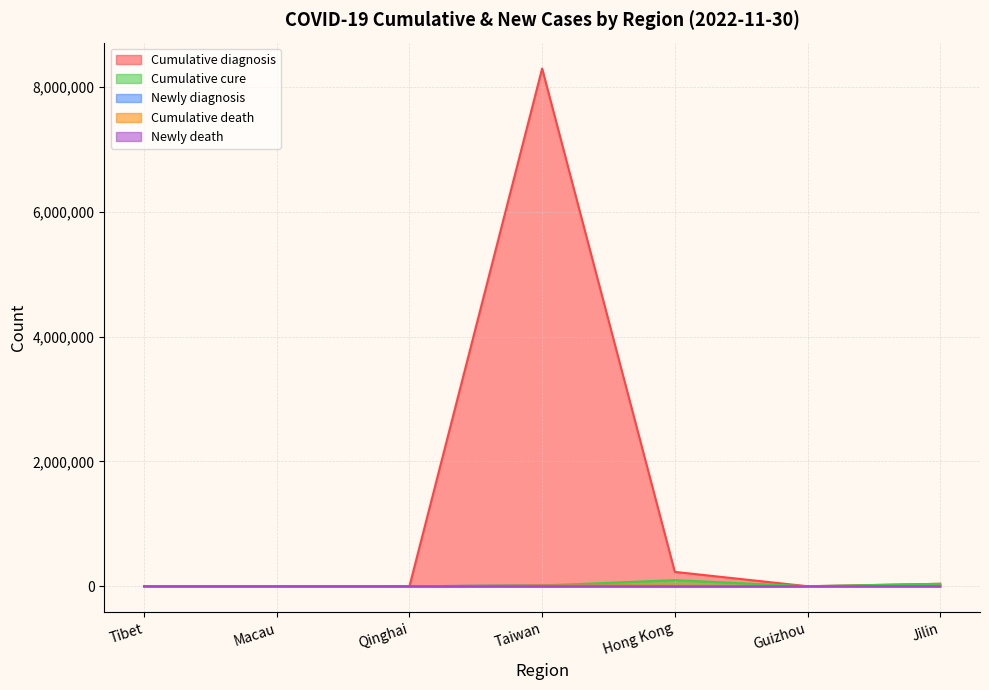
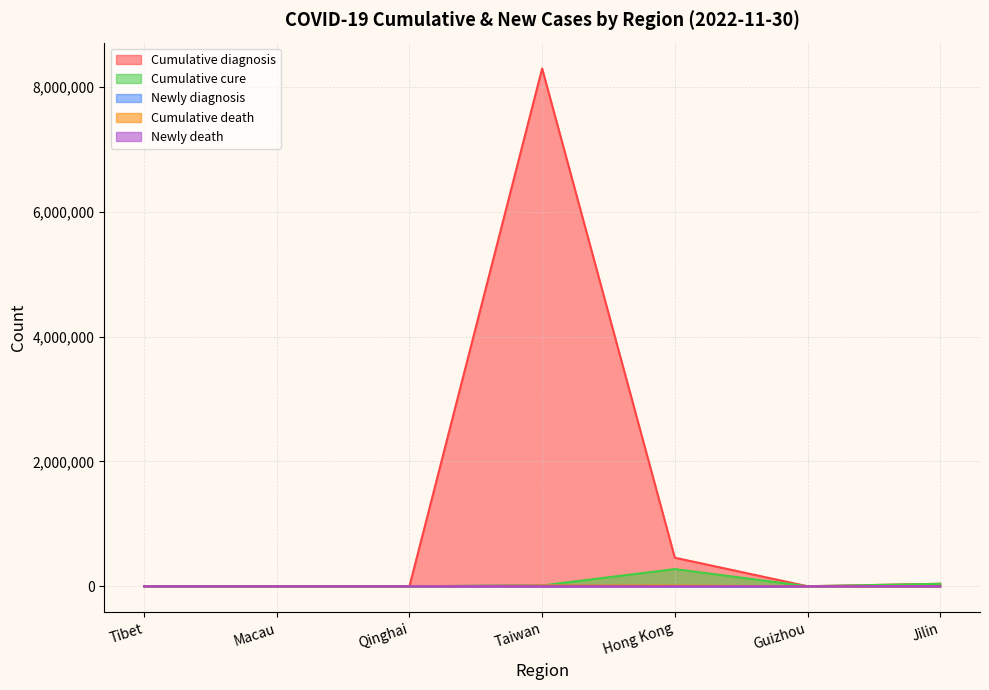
  {
    "Cumulative diagnosis": {
      "Taiwan": "8,300,000",
-     "Hong Kong": "200,000"
+     "Hong Kong": "500,000"
    },
    "Cumulative cure": {
-     "Hong Kong": "100,000"
+     "Hong Kong": "300,000"
    }
  }
